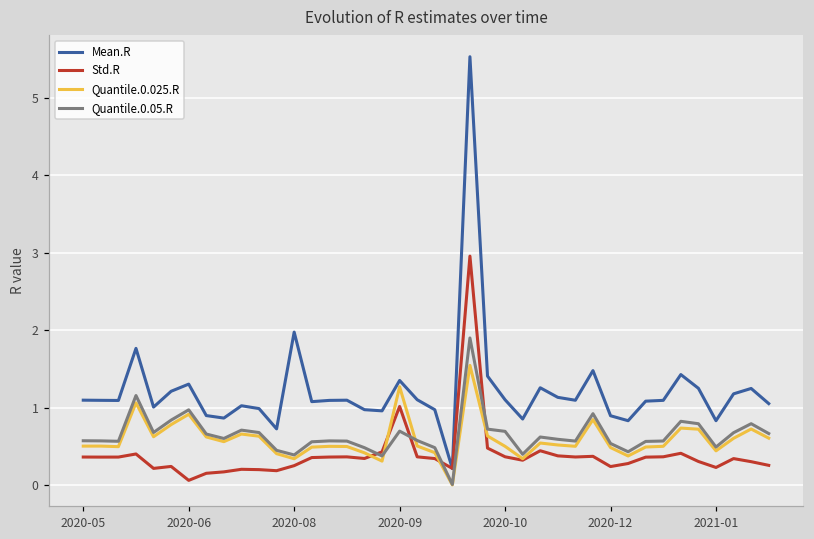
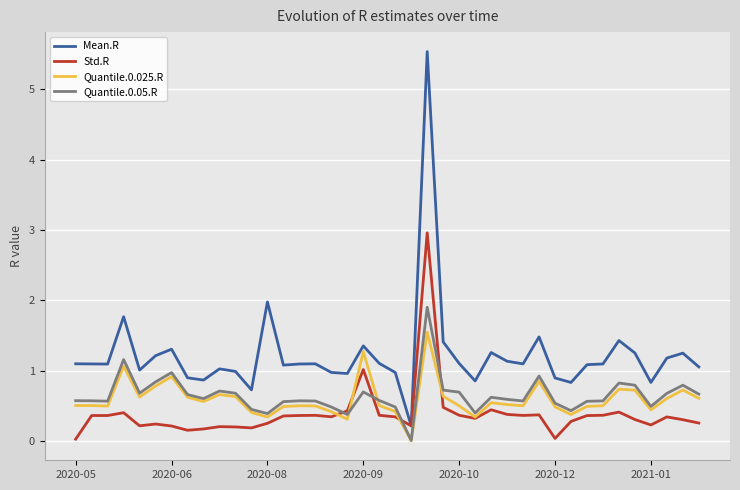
  {
    "Mean.R": {
      "2020-05": 1.1,
      "2020-06": 1.3,
      "2020-08": 2.0,
      "2020-09": 1.4,
      "2020-10": 1.1,
      "2020-12": 0.9,
      "2021-01": 0.8
    },
    "Std.R": {
-     "2020-05": 0.4,
-     "2020-06": 0.1,
+     "2020-05": 0.0,
+     "2020-06": 0.2,
      "2020-08": 0.3,
      "2020-09": 1.0,
      "2020-10": 0.4,
-     "2020-12": 0.2,
+     "2020-12": 0.0,
      "2021-01": 0.2
    },
    "Quantile.0.025.R": {
      "2020-05": 0.5,
      "2020-06": 0.9,
      "2020-08": 0.3,
      "2020-09": 1.3,
      "2020-10": 0.5,
      "2020-12": 0.5,
      "2021-01": 0.4
    },
    "Quantile.0.05.R": {
      "2020-05": 0.6,
      "2020-06": 1.0,
      "2020-08": 0.4,
      "2020-09": 0.7,
      "2020-10": 0.7,
      "2020-12": 0.5,
      "2021-01": 0.5
    }
  }
